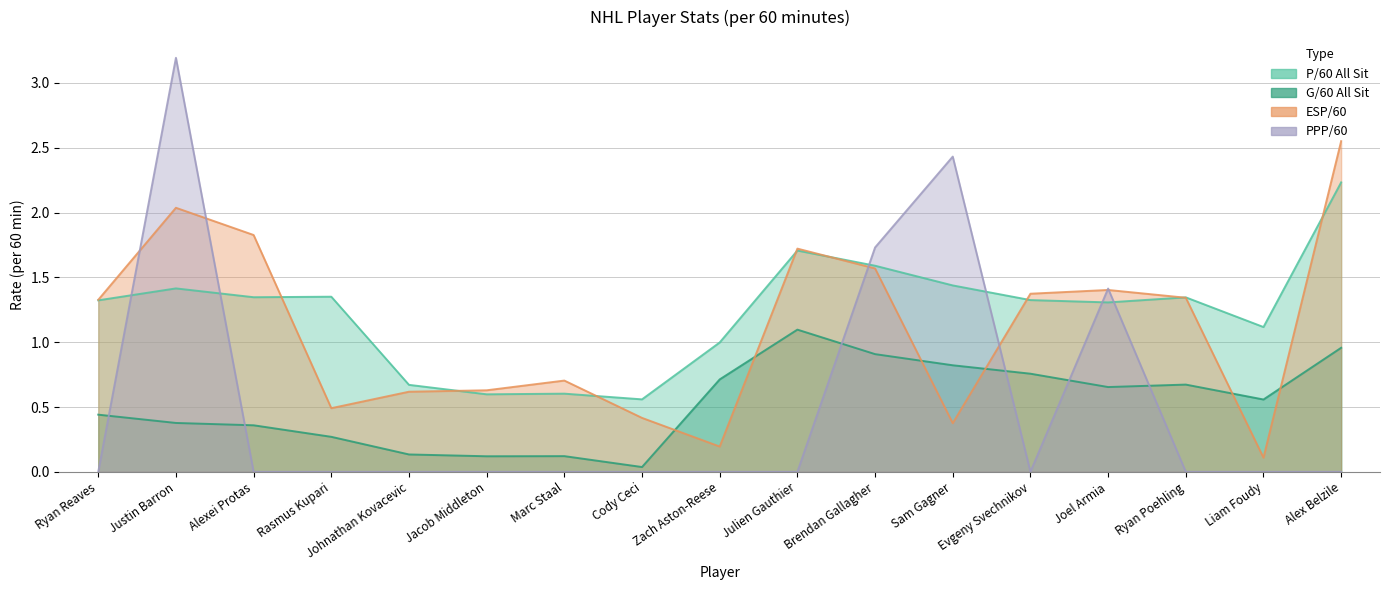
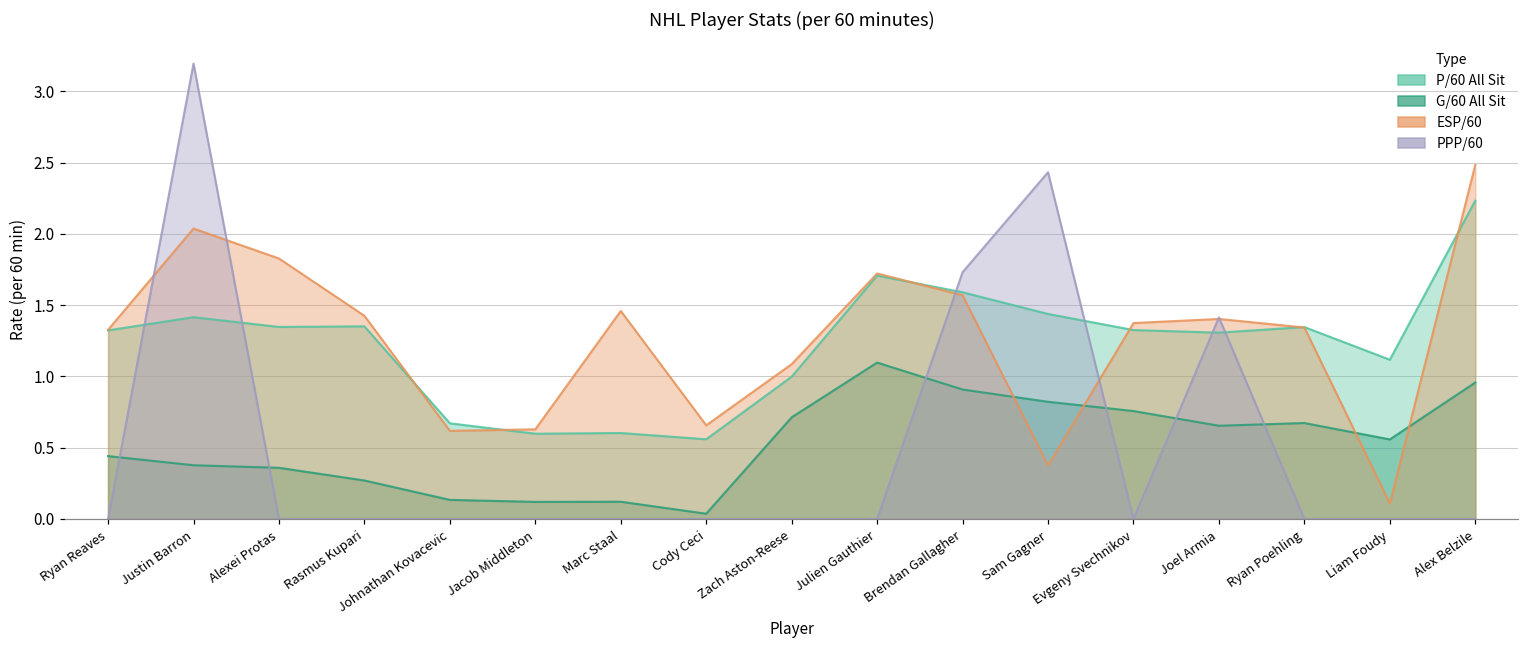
  {
    "ESP/60": {
      "Justin Barron": 2.04,
      "Alexei Protas": 1.83,
-     "Rasmus Kupari": 0.49,
+     "Rasmus Kupari": 1.43,
      "Johnathan Kovacevic": 0.62,
      "Jacob Middleton": 0.63,
-     "Marc Staal": 0.70,
-     "Cody Ceci": 0.42,
-     "Zach Aston-Reese": 0.20,
+     "Marc Staal": 1.46,
+     "Cody Ceci": 0.66,
+     "Zach Aston-Reese": 1.09,
      "Brendan Gallagher": 1.57,
      "Sam Gagner": 0.38,
      "Evgeny Svechnikov": 1.37,
      "Liam Foudy": 0.11,
-     "Alex Belzile": 2.55
+     "Alex Belzile": 2.48
    }
  }
